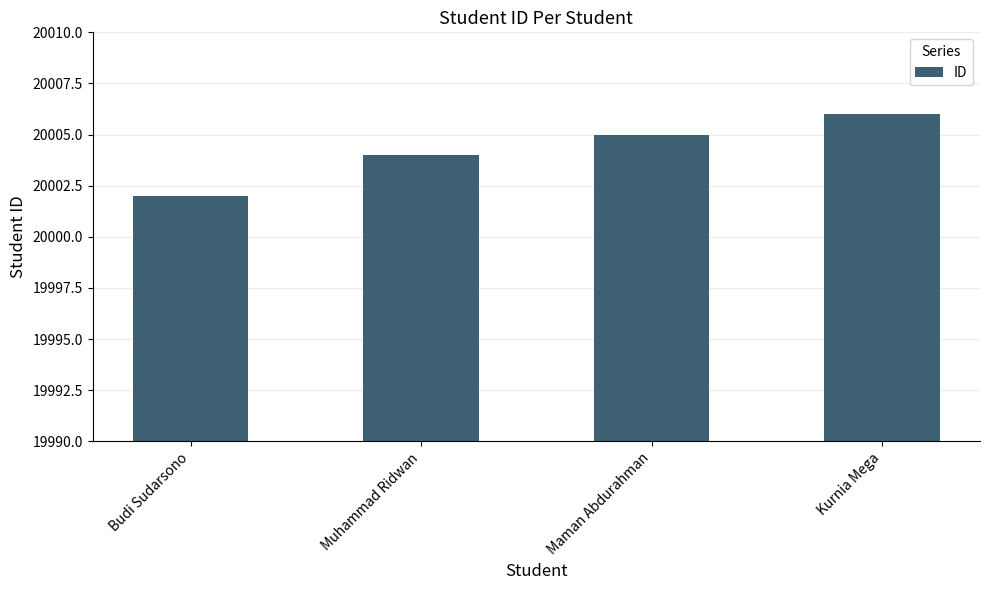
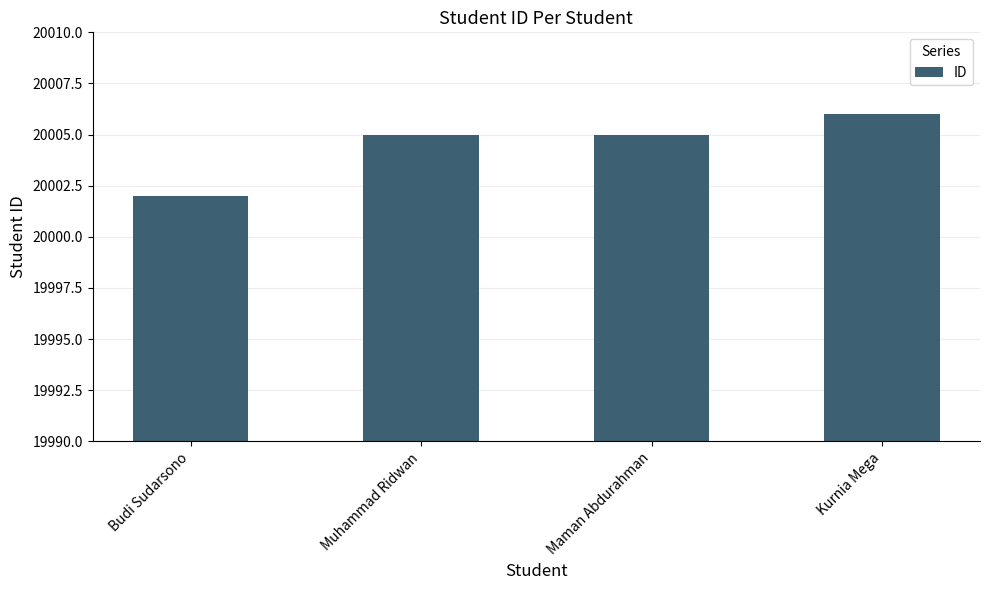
  {
    "Budi Sudarsono": 20002,
-   "Muhammad Ridwan": 20004,
+   "Muhammad Ridwan": 20005,
    "Maman Abdurahman": 20005,
    "Kurnia Mega": 20006
  }
